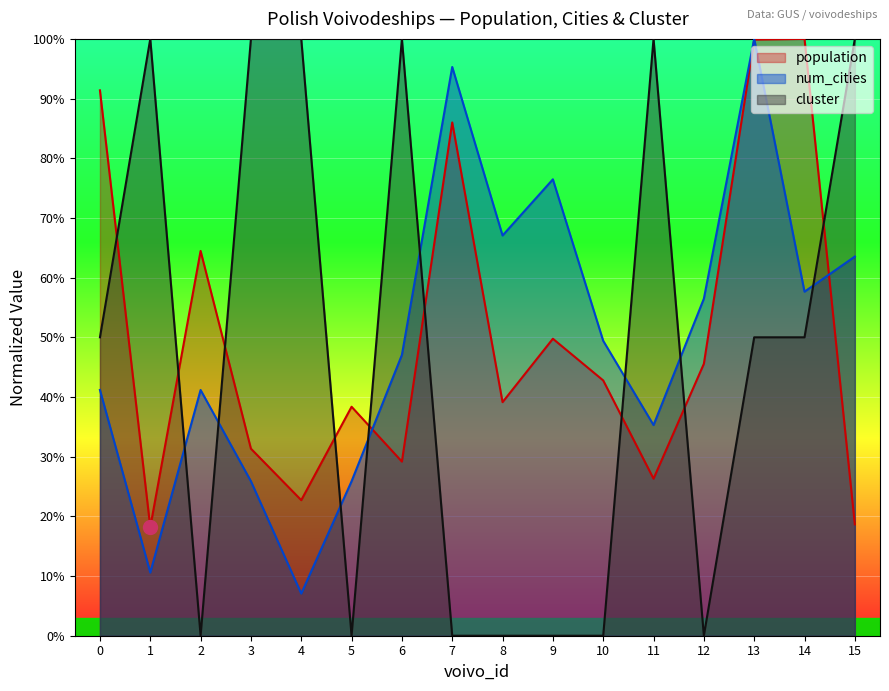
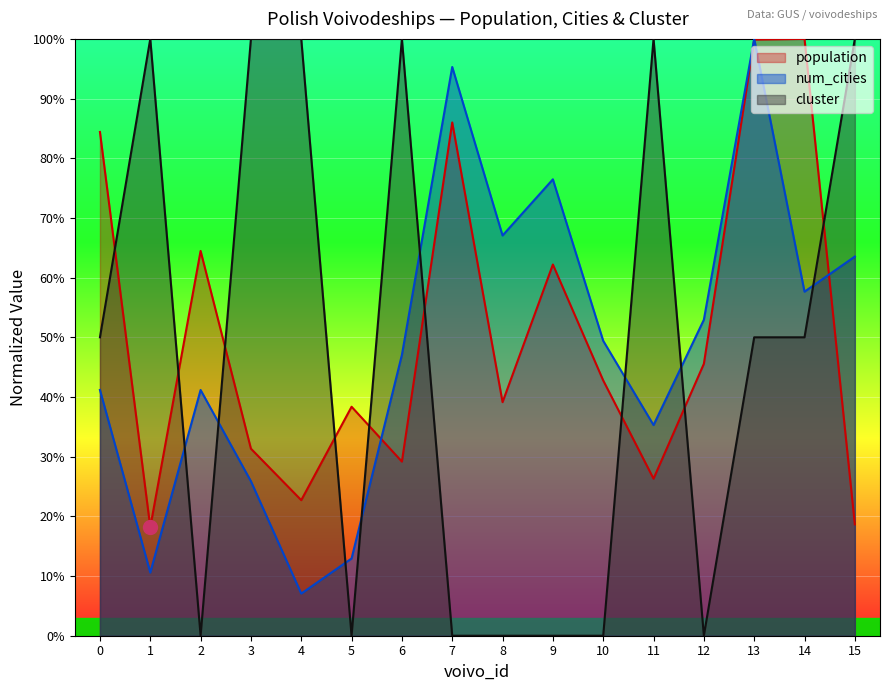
  {
    "population": {
-     "0": "91%",
+     "0": "84%",
      "2": "64%",
      "3": "31%",
      "4": "23%",
      "5": "38%",
      "6": "29%",
      "7": "86%",
      "8": "39%",
-     "9": "50%",
+     "9": "62%",
      "10": "43%",
      "11": "26%",
      "12": "46%",
      "14": "100%",
      "15": "19%"
    },
    "num_cities": {
      "0": "41%",
      "1": "11%",
      "2": "41%",
      "3": "26%",
      "4": "7%",
-     "5": "26%",
+     "5": "13%",
      "6": "47%",
      "7": "95%",
      "8": "67%",
      "9": "76%",
      "10": "49%",
      "11": "35%",
-     "12": "56%",
+     "12": "53%",
      "14": "58%",
      "15": "64%"
    },
    "cluster": {
      "0": "50%",
      "1": "100%",
      "3": "100%",
      "4": "100%",
      "6": "100%",
      "11": "100%",
      "13": "50%",
      "14": "50%",
      "15": "100%"
    }
  }
